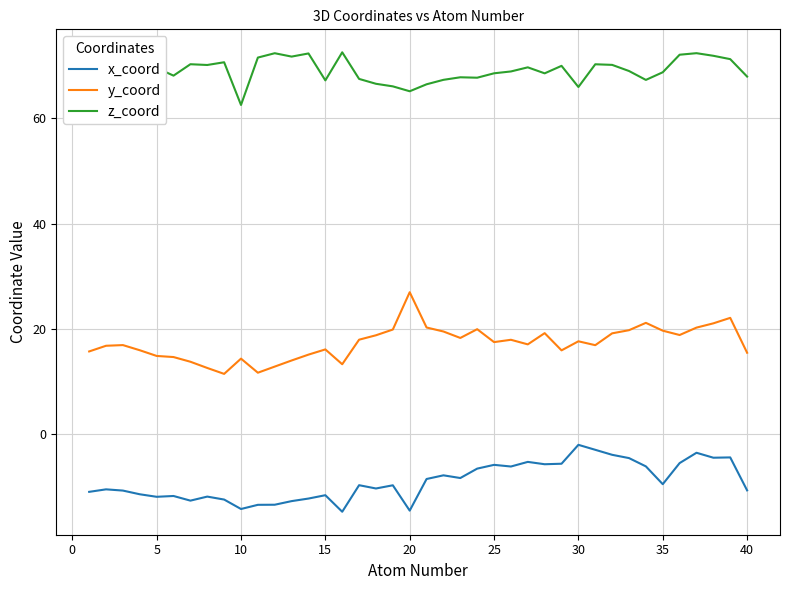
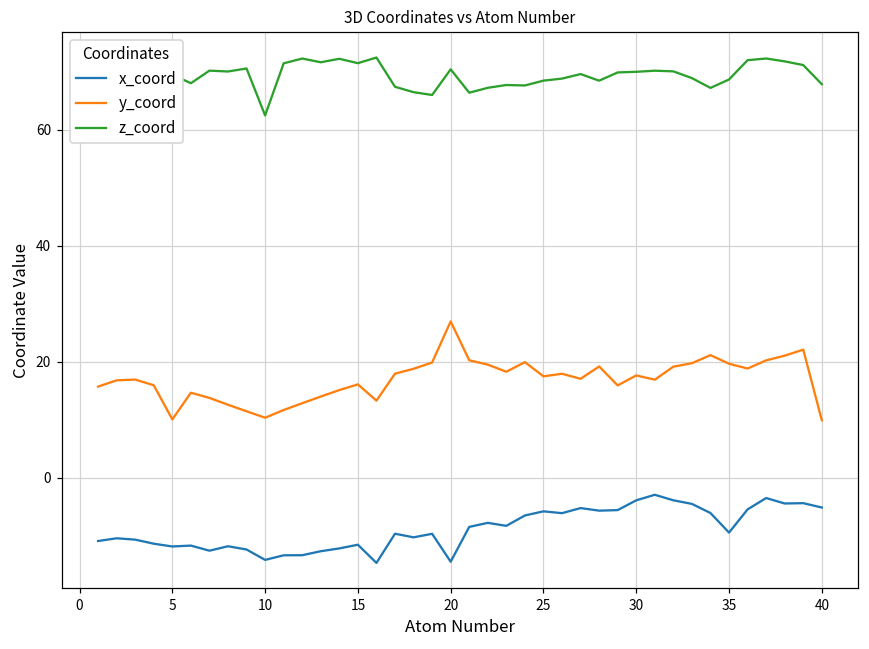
  {
    "x_coord": {
      "5": -12,
      "10": -14,
      "15": -12,
      "20": -14,
      "25": -6,
-     "30": -2,
+     "30": -4,
      "35": -9,
-     "40": -11
+     "40": -5
    },
    "y_coord": {
-     "5": 15,
-     "10": 14,
+     "5": 10,
+     "10": 10,
      "15": 16,
      "20": 27,
      "25": 17,
      "30": 18,
      "35": 20,
-     "40": 15
+     "40": 10
    },
    "z_coord": {
      "10": 63,
-     "15": 67,
-     "20": 65,
+     "15": 72,
+     "20": 70,
      "25": 69,
-     "30": 66,
+     "30": 70,
      "35": 69,
      "40": 68
    }
  }
